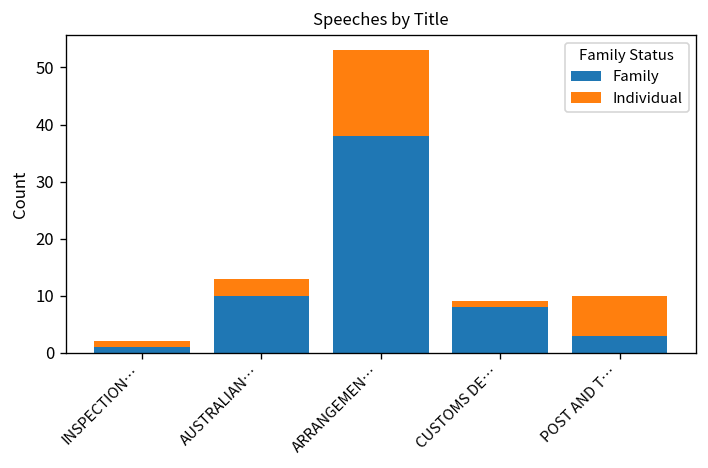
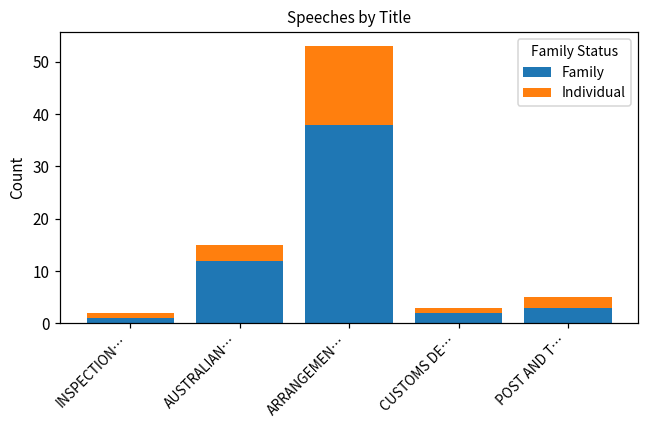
  {
    "Family": {
      "INSPECTION…": 1,
-     "AUSTRALIAN…": 10,
+     "AUSTRALIAN…": 12,
      "ARRANGEMEN…": 38,
-     "CUSTOMS DE…": 8,
+     "CUSTOMS DE…": 2,
      "POST AND T…": 3
    },
    "Individual": {
      "INSPECTION…": 1,
      "AUSTRALIAN…": 3,
      "ARRANGEMEN…": 15,
      "CUSTOMS DE…": 1,
-     "POST AND T…": 7
+     "POST AND T…": 2
    }
  }
